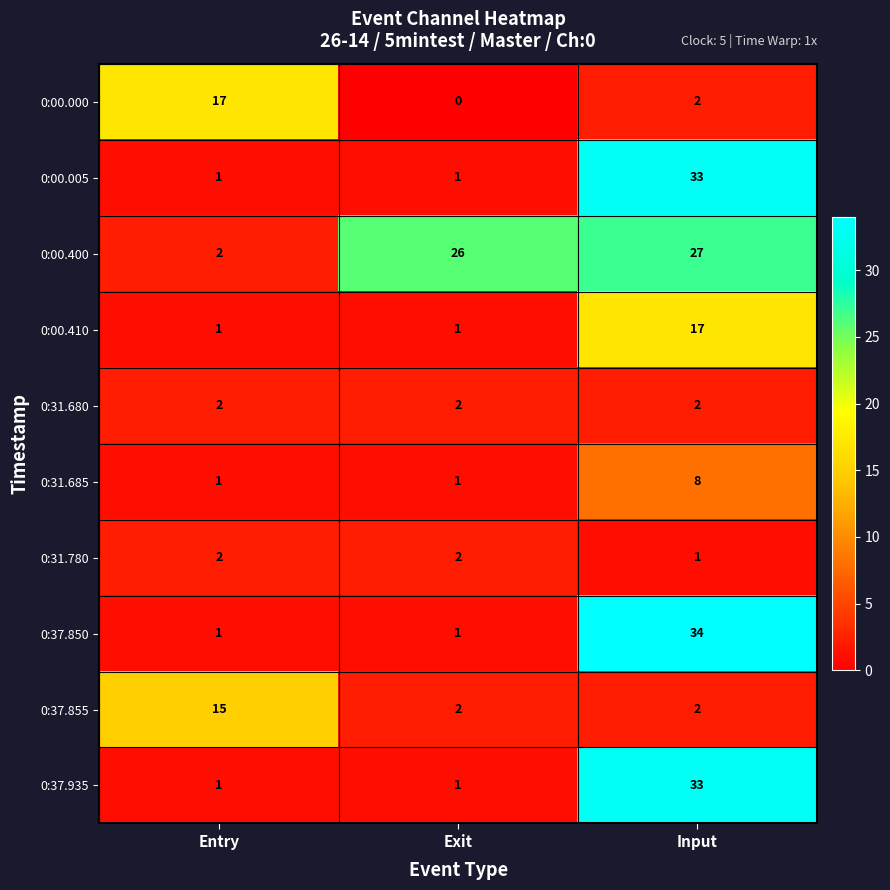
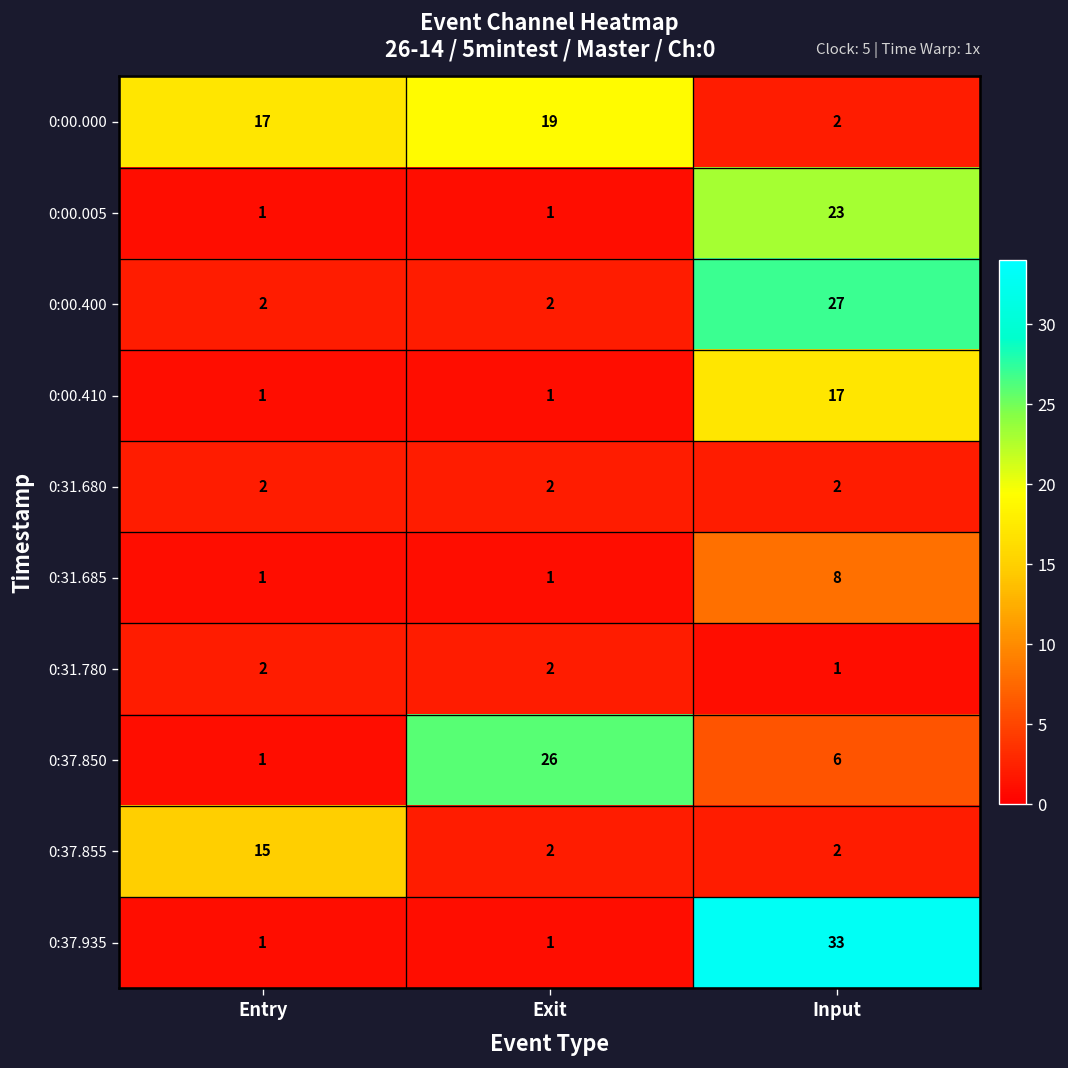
  {
    "0:00.000": {
      "Entry": 17,
-     "Exit": 0,
+     "Exit": 19,
      "Input": 2
    },
    "0:00.005": {
      "Entry": 1,
      "Exit": 1,
-     "Input": 33
+     "Input": 23
    },
    "0:00.400": {
      "Entry": 2,
-     "Exit": 26,
+     "Exit": 2,
      "Input": 27
    },
    "0:00.410": {
      "Entry": 1,
      "Exit": 1,
      "Input": 17
    },
    "0:31.680": {
      "Entry": 2,
      "Exit": 2,
      "Input": 2
    },
    "0:31.685": {
      "Entry": 1,
      "Exit": 1,
      "Input": 8
    },
    "0:31.780": {
      "Entry": 2,
      "Exit": 2,
      "Input": 1
    },
    "0:37.850": {
      "Entry": 1,
-     "Exit": 1,
-     "Input": 34
+     "Exit": 26,
+     "Input": 6
    },
    "0:37.855": {
      "Entry": 15,
      "Exit": 2,
      "Input": 2
    },
    "0:37.935": {
      "Entry": 1,
      "Exit": 1,
      "Input": 33
    }
  }
